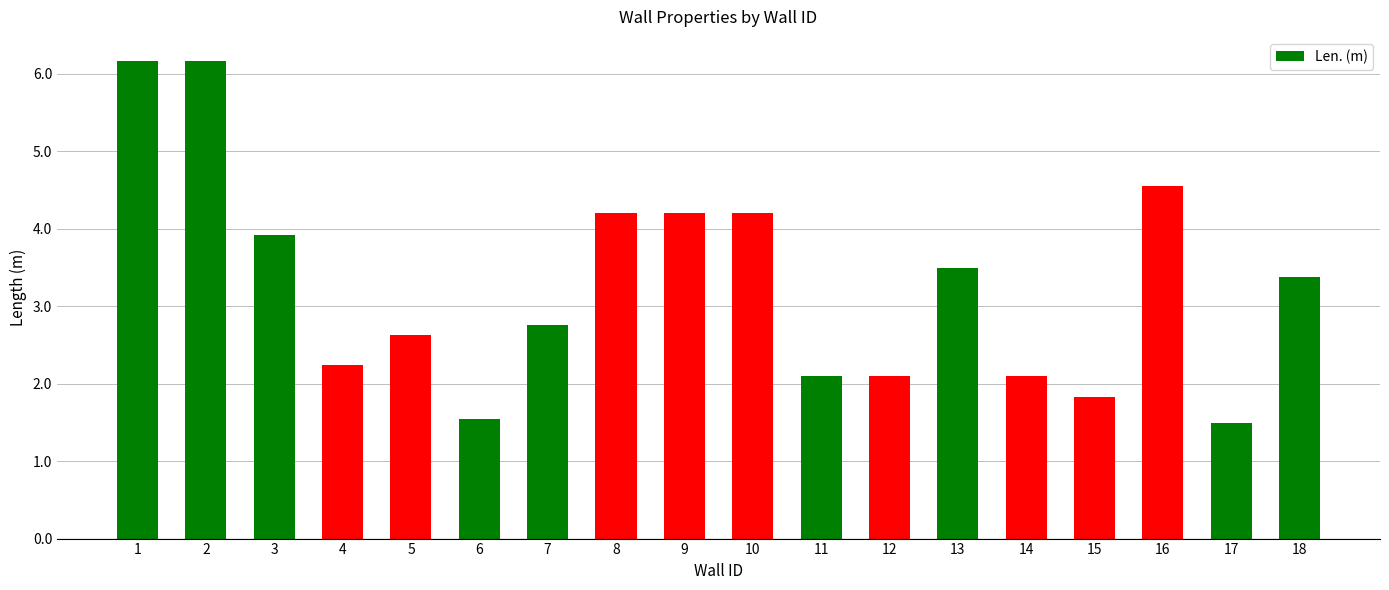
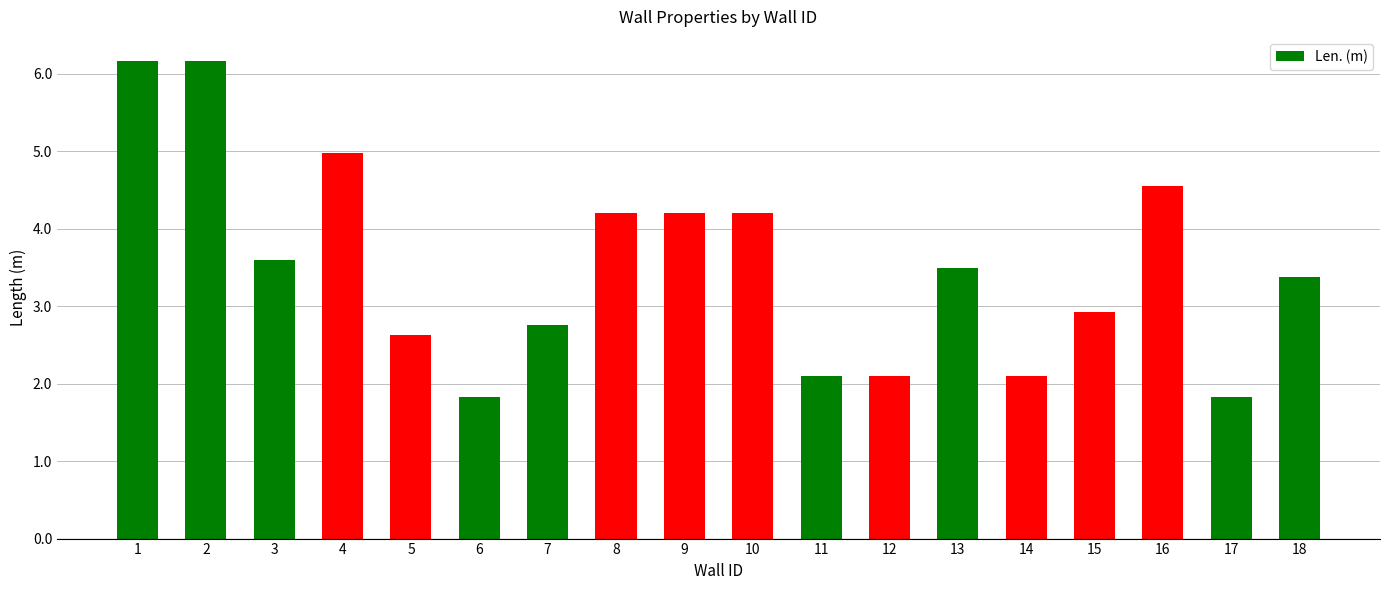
  {
    "1": 6.2,
    "2": 6.2,
-   "3": 3.9,
-   "4": 2.2,
+   "3": 3.6,
+   "4": 5.0,
    "5": 2.6,
-   "6": 1.5,
+   "6": 1.8,
    "7": 2.8,
    "8": 4.2,
    "9": 4.2,
    "10": 4.2,
    "11": 2.1,
    "12": 2.1,
    "13": 3.5,
    "14": 2.1,
-   "15": 1.8,
+   "15": 2.9,
    "16": 4.6,
-   "17": 1.5,
+   "17": 1.8,
    "18": 3.4
  }
